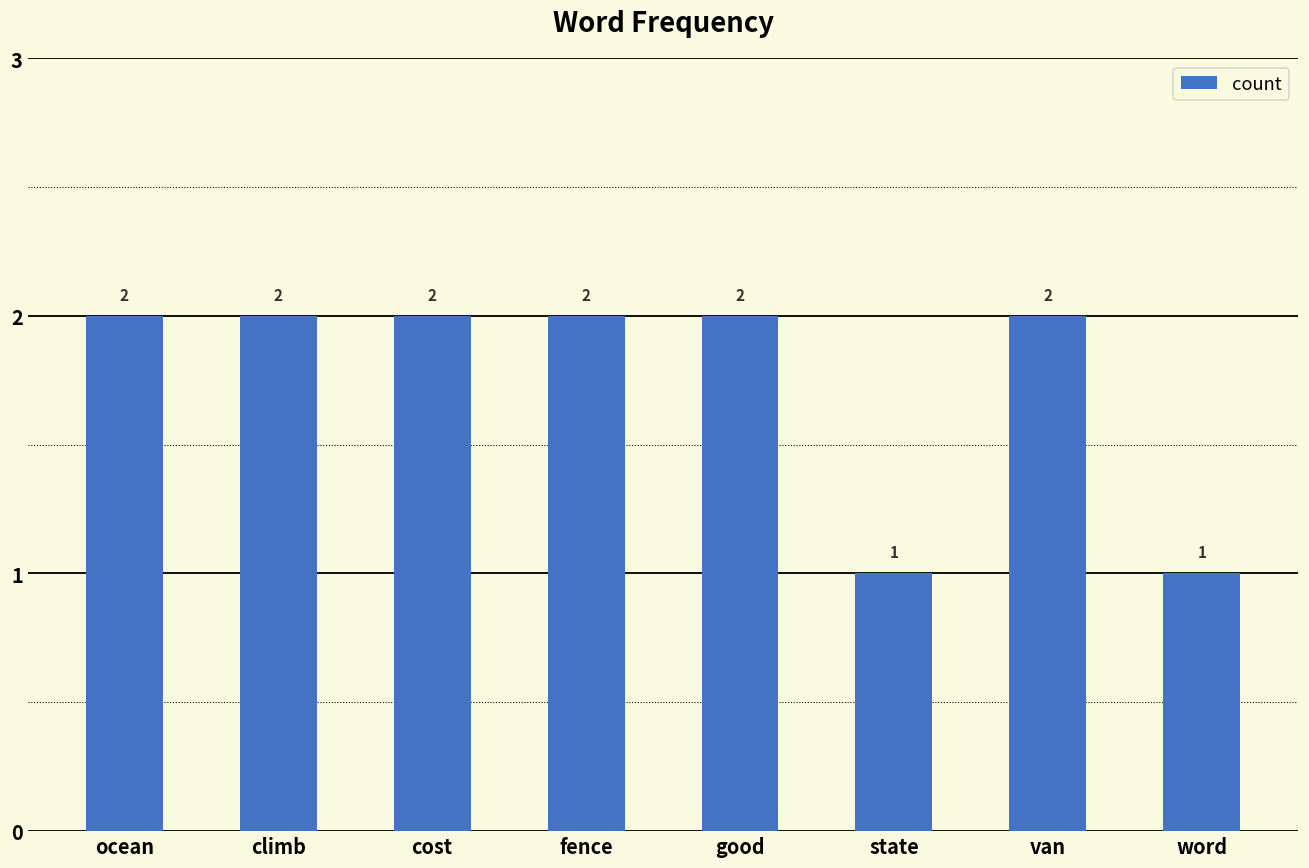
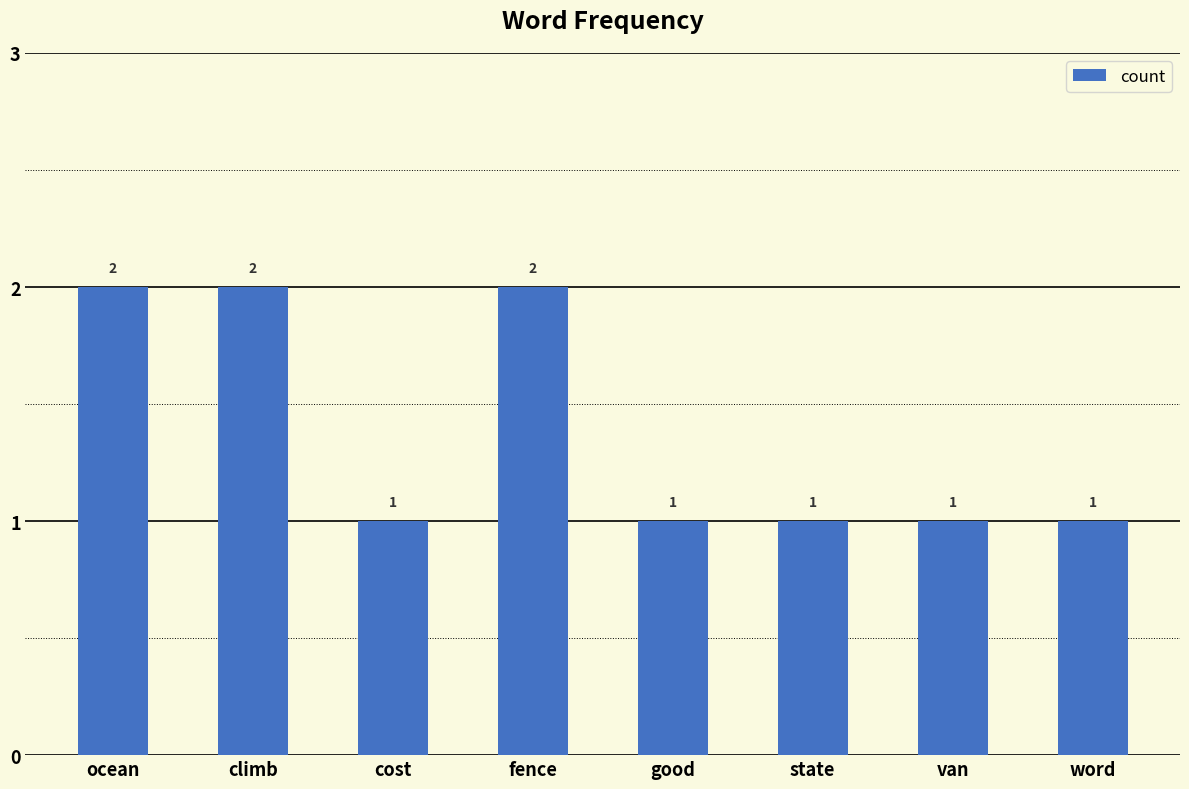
  {
    "ocean": 2,
    "climb": 2,
-   "cost": 2,
+   "cost": 1,
    "fence": 2,
-   "good": 2,
+   "good": 1,
    "state": 1,
-   "van": 2,
+   "van": 1,
    "word": 1
  }
